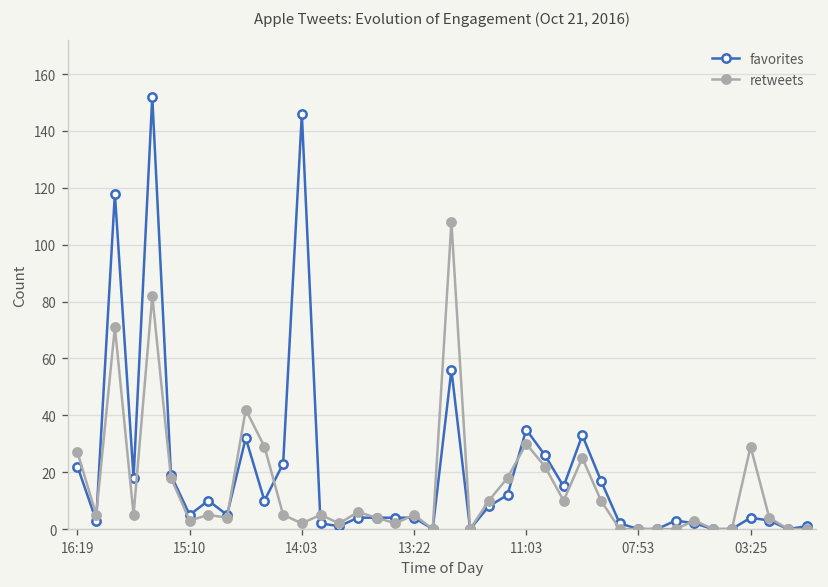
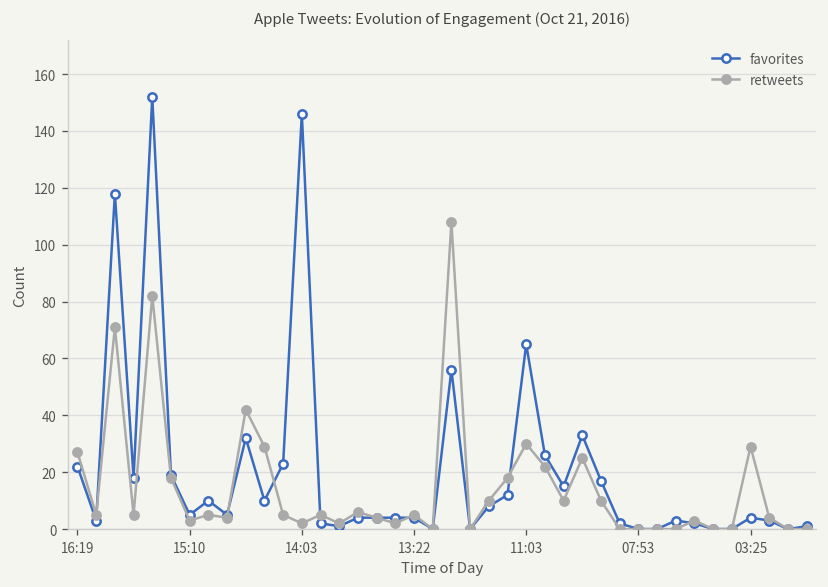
  {
    "favorites": {
      "16:19": 22,
      "15:10": 5,
      "14:03": 146,
-     "11:03": 35,
+     "11:03": 65,
      "03:25": 4
    },
    "retweets": {
      "16:19": 27,
      "15:10": 3,
      "14:03": 2,
      "11:03": 30,
      "03:25": 29
    }
  }
